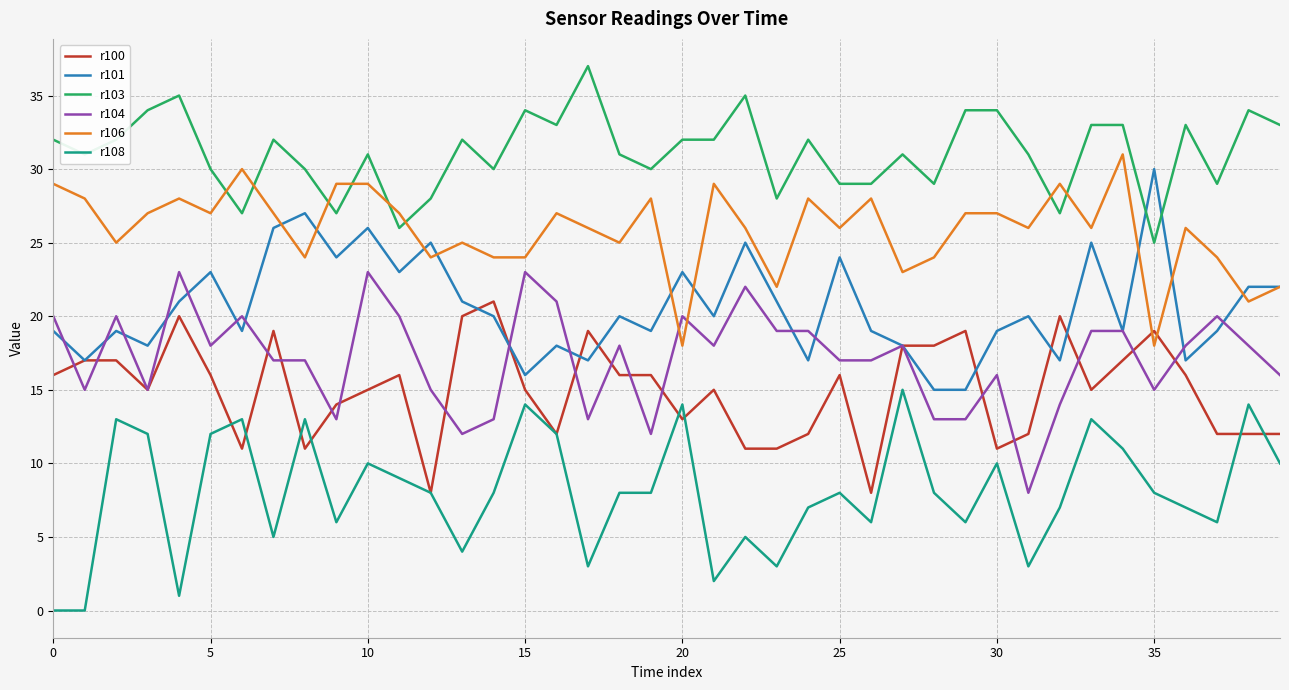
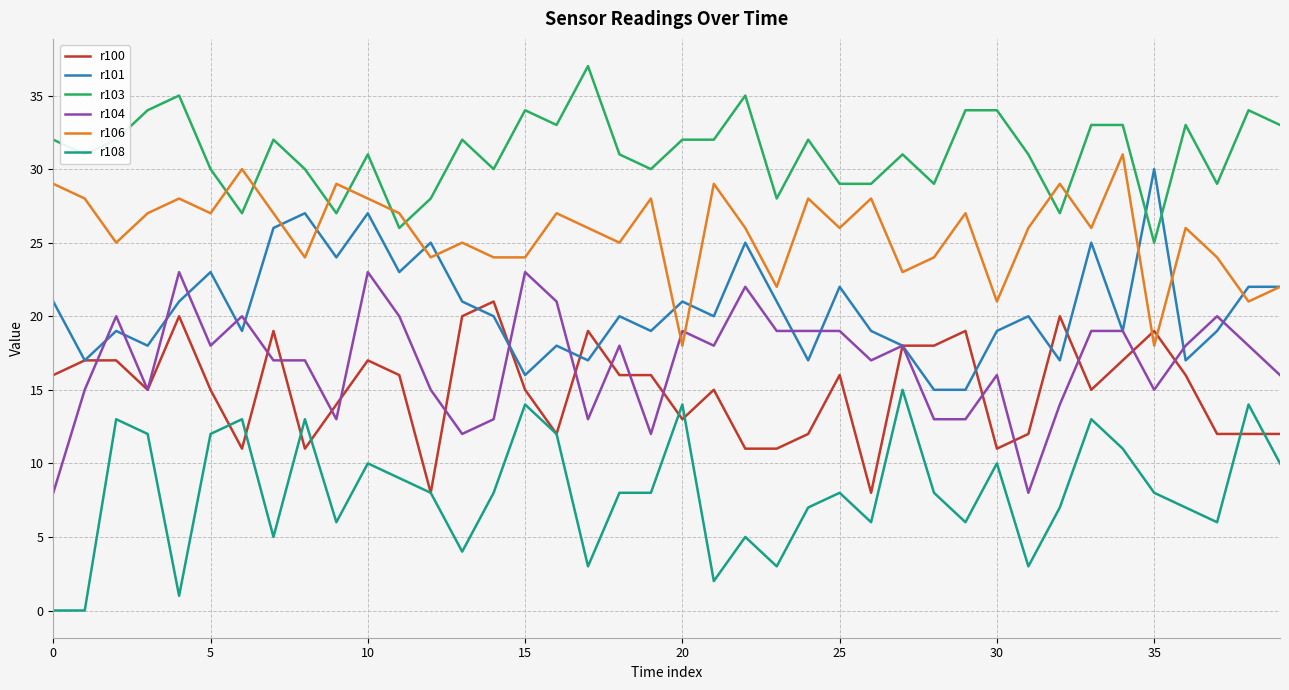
  {
    "r100": {
      "0": 16,
-     "5": 16,
-     "10": 15,
+     "5": 15,
+     "10": 17,
      "15": 15,
      "20": 13,
      "25": 16,
      "30": 11,
      "35": 19
    },
    "r101": {
-     "0": 19,
+     "0": 21,
      "5": 23,
-     "10": 26,
+     "10": 27,
      "15": 16,
-     "20": 23,
-     "25": 24,
+     "20": 21,
+     "25": 22,
      "30": 19,
      "35": 30
    },
    "r104": {
-     "0": 20,
+     "0": 8,
      "5": 18,
      "10": 23,
      "15": 23,
-     "20": 20,
-     "25": 17,
+     "20": 19,
+     "25": 19,
      "30": 16,
      "35": 15
    },
    "r106": {
      "0": 29,
      "5": 27,
-     "10": 29,
+     "10": 28,
      "15": 24,
      "20": 18,
      "25": 26,
-     "30": 27,
+     "30": 21,
      "35": 18
    }
  }
